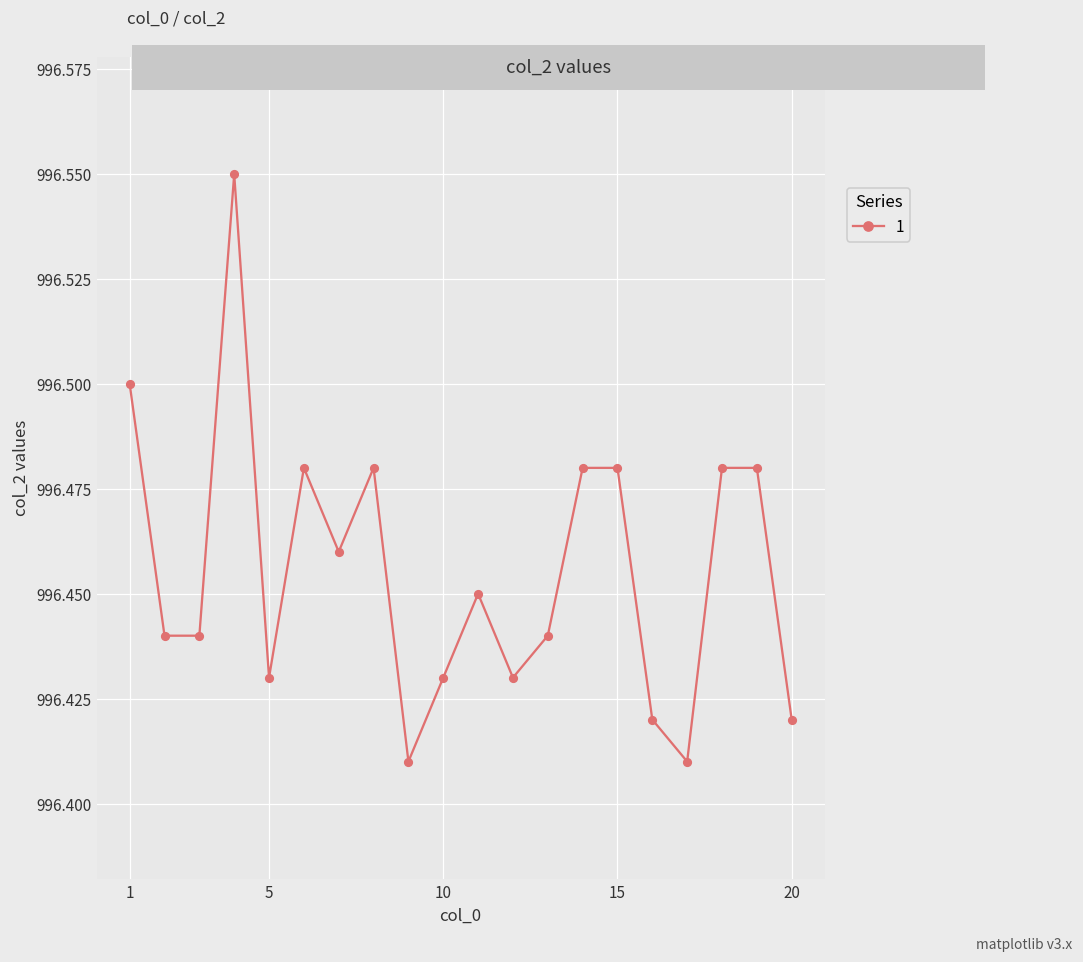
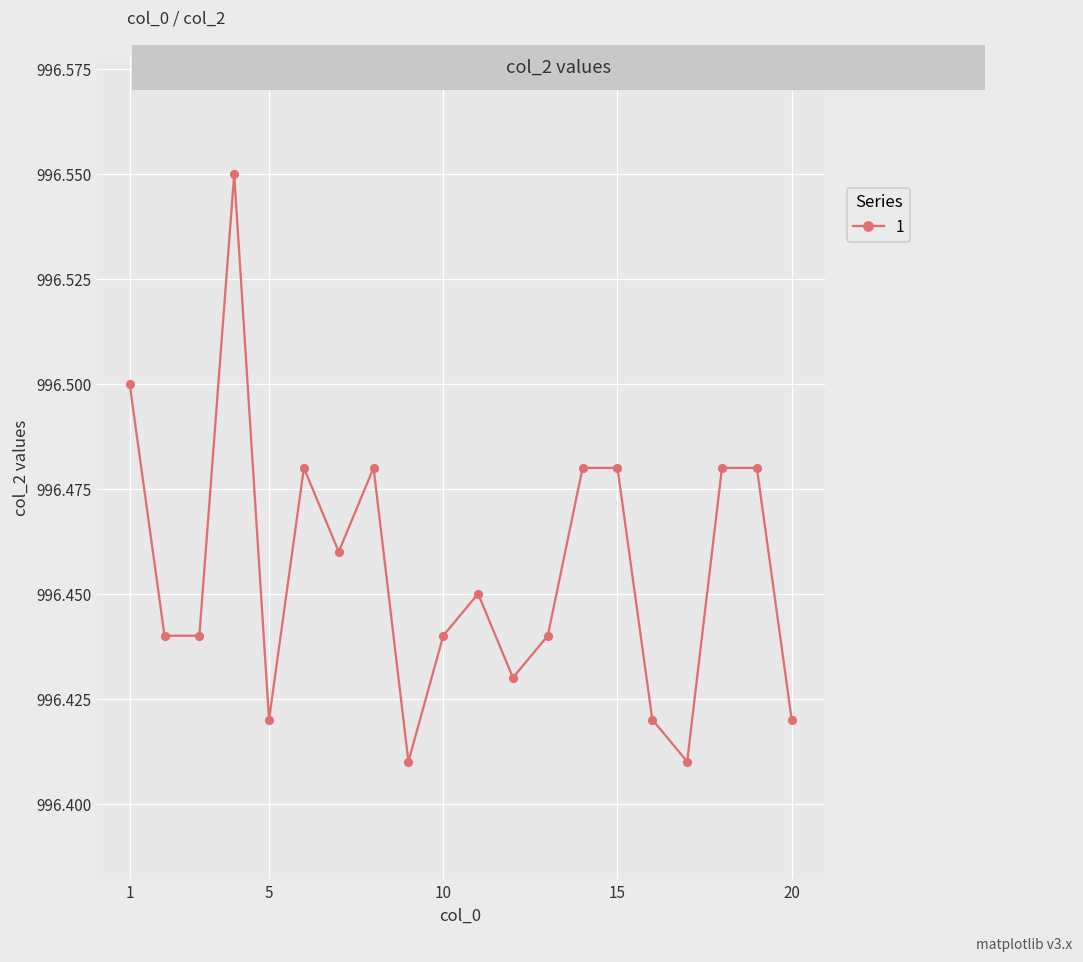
  {
    "1": 996.50,
-   "5": 996.43,
-   "10": 996.43,
+   "5": 996.42,
+   "10": 996.44,
    "15": 996.48,
    "20": 996.42
  }
